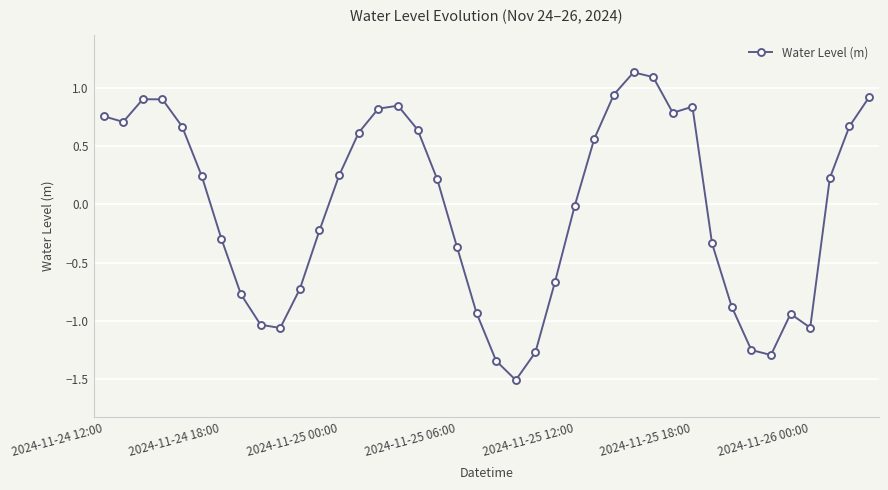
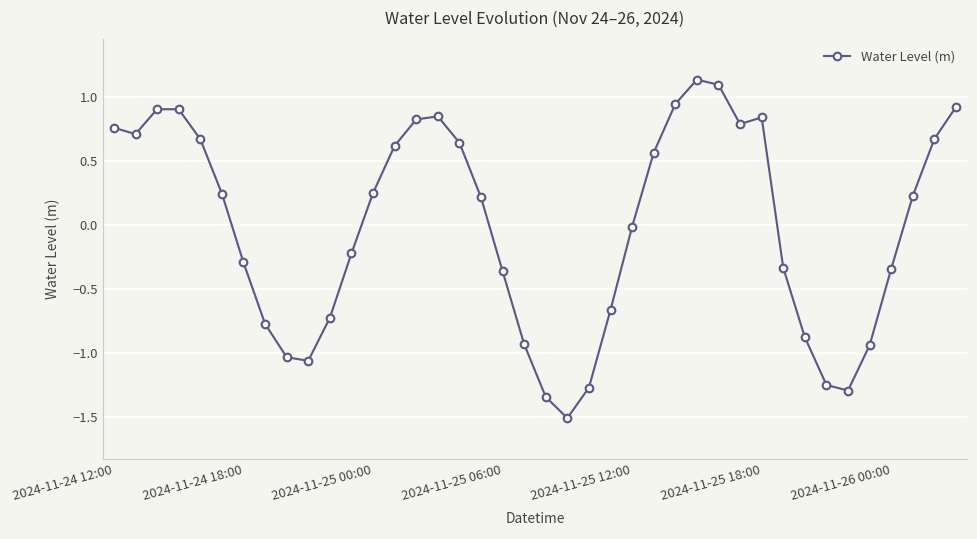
  {
    "2024-11-24 12:00": 0.76,
    "2024-11-24 18:00": -0.29,
    "2024-11-25 00:00": 0.25,
    "2024-11-25 06:00": -0.36,
    "2024-11-25 12:00": -0.01,
    "2024-11-25 18:00": 0.84,
-   "2024-11-26 00:00": -1.06
+   "2024-11-26 00:00": -0.34
  }
